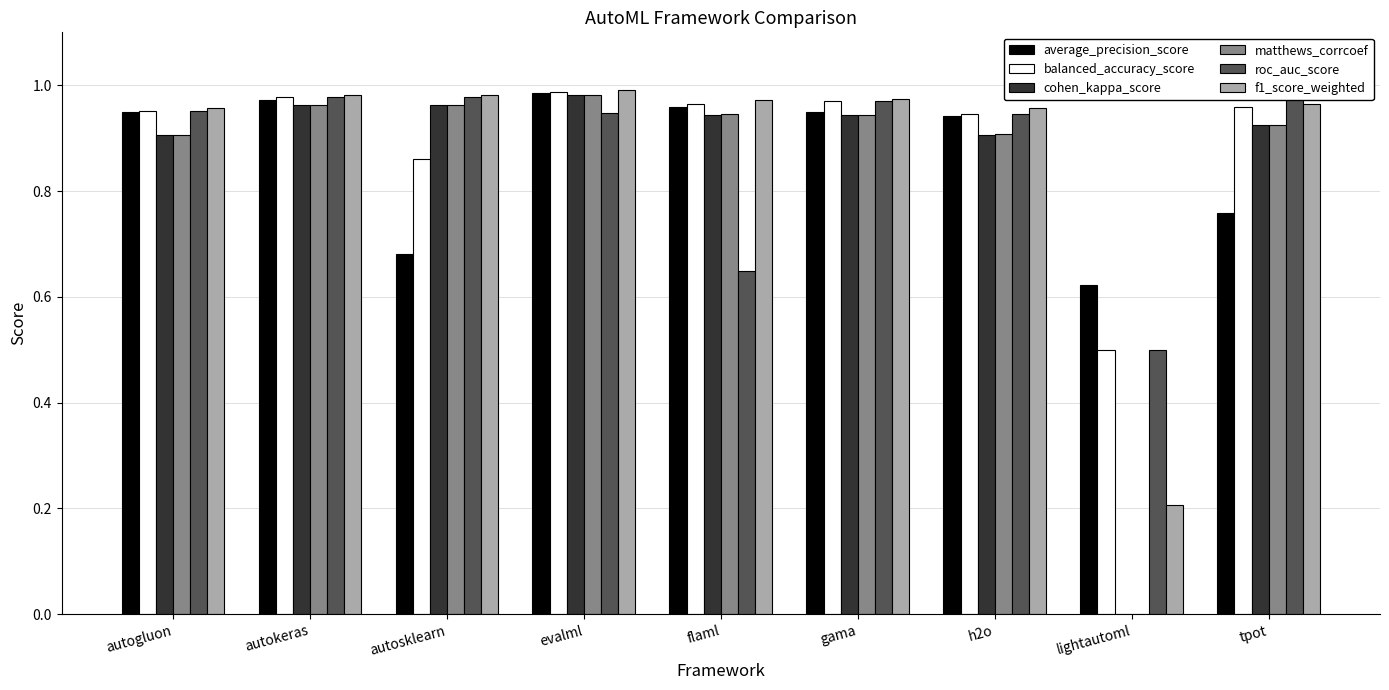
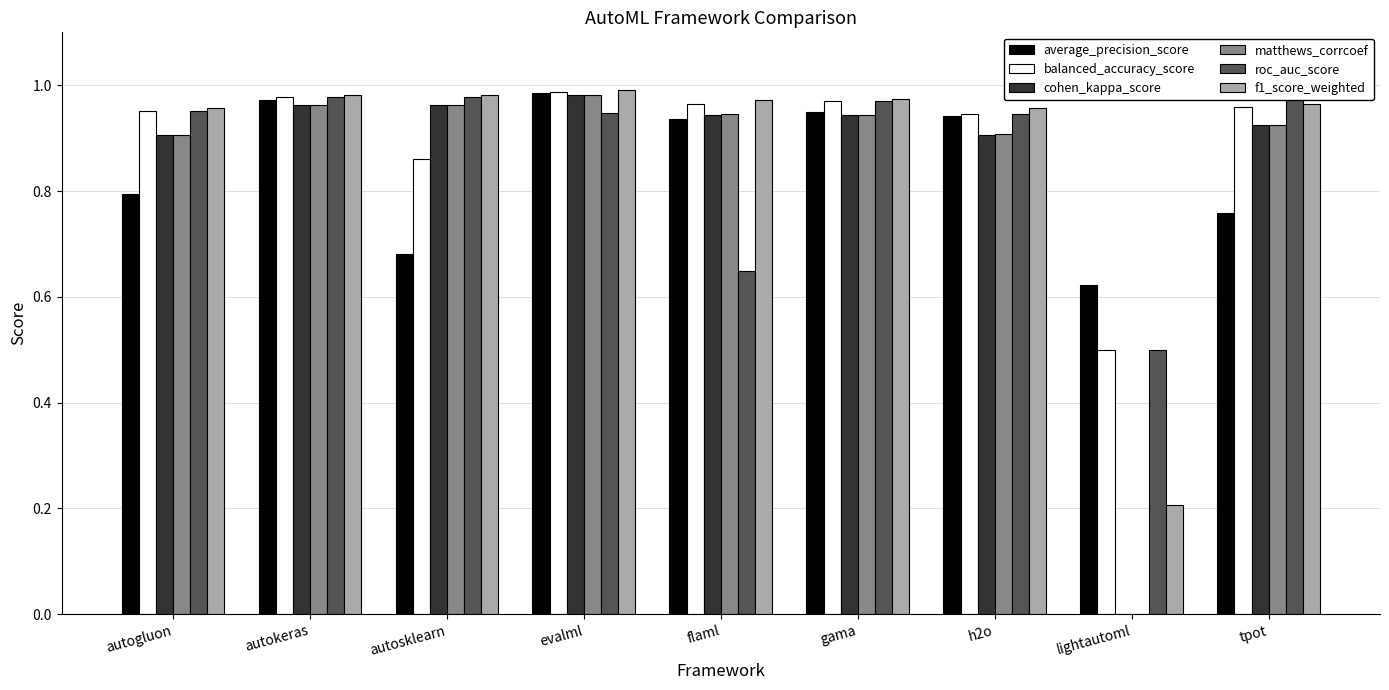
  {
    "average_precision_score": {
-     "autogluon": 0.95,
+     "autogluon": 0.79,
      "autokeras": 0.97,
      "autosklearn": 0.68,
      "evalml": 0.99,
-     "flaml": 0.96,
+     "flaml": 0.94,
      "gama": 0.95,
      "h2o": 0.94,
      "lightautoml": 0.62,
      "tpot": 0.76
    },
    "balanced_accuracy_score": {
      "autogluon": 0.95,
      "autokeras": 0.98,
      "autosklearn": 0.86,
      "evalml": 0.99,
      "flaml": 0.97,
      "gama": 0.97,
      "h2o": 0.95,
      "lightautoml": 0.50,
      "tpot": 0.96
    }
  }
